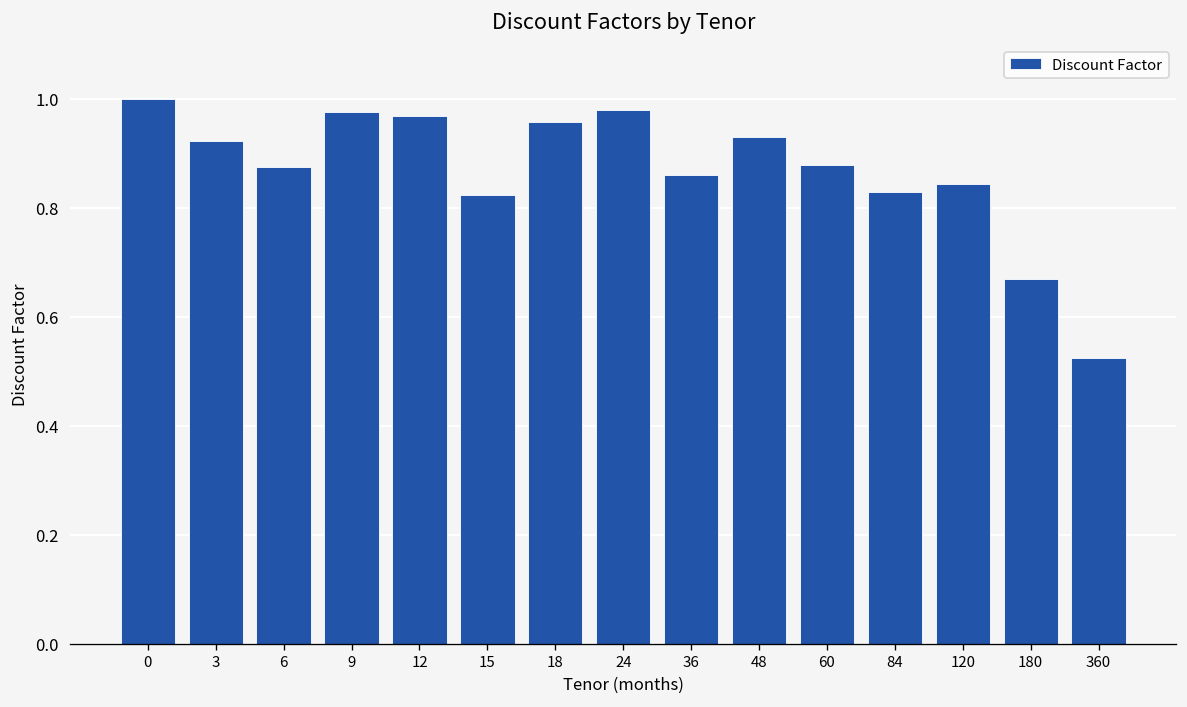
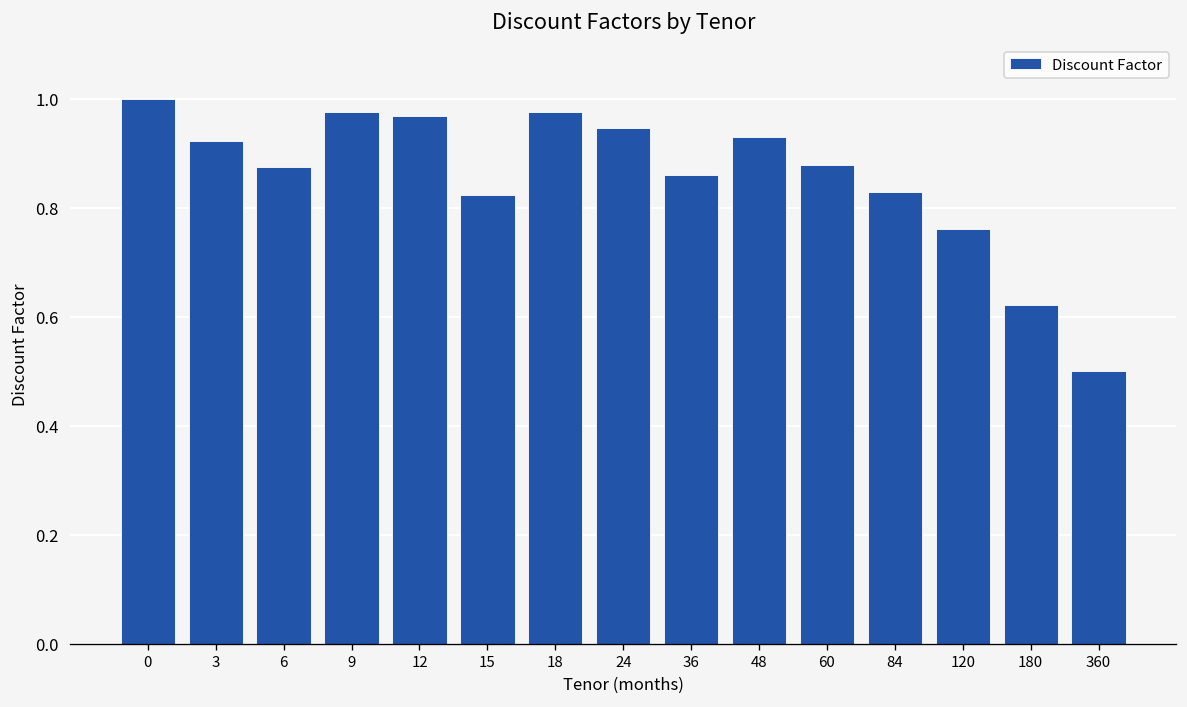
  {
    "0": 1.00,
    "3": 0.92,
    "6": 0.88,
    "9": 0.98,
    "12": 0.97,
    "15": 0.82,
-   "18": 0.96,
-   "24": 0.98,
+   "18": 0.98,
+   "24": 0.95,
    "36": 0.86,
    "48": 0.93,
    "60": 0.88,
    "84": 0.83,
-   "120": 0.84,
-   "180": 0.67,
-   "360": 0.52
+   "120": 0.76,
+   "180": 0.62,
+   "360": 0.50
  }
